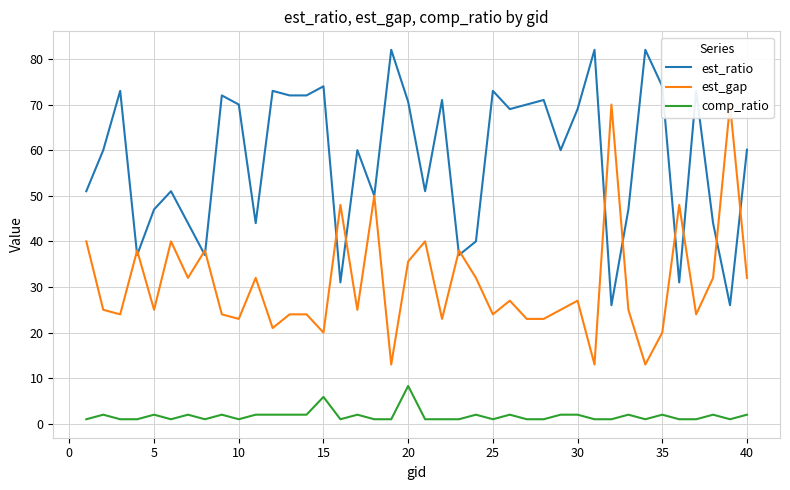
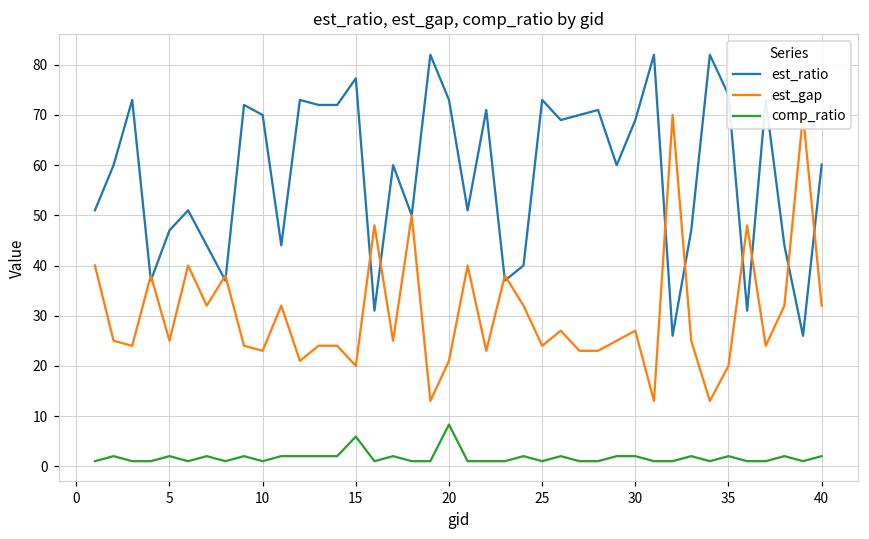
  {
    "est_ratio": {
      "5": 47,
      "10": 70,
-     "15": 74,
-     "20": 71,
+     "15": 77,
+     "20": 73,
      "25": 73,
      "30": 69,
      "40": 60
    },
    "est_gap": {
      "5": 25,
      "10": 23,
      "15": 20,
-     "20": 36,
+     "20": 21,
      "25": 24,
      "30": 27,
      "35": 20,
      "40": 32
    },
    "comp_ratio": {
      "5": 2,
      "10": 1,
      "15": 6,
      "20": 8,
      "25": 1,
      "30": 2,
      "35": 2,
      "40": 2
    }
  }
